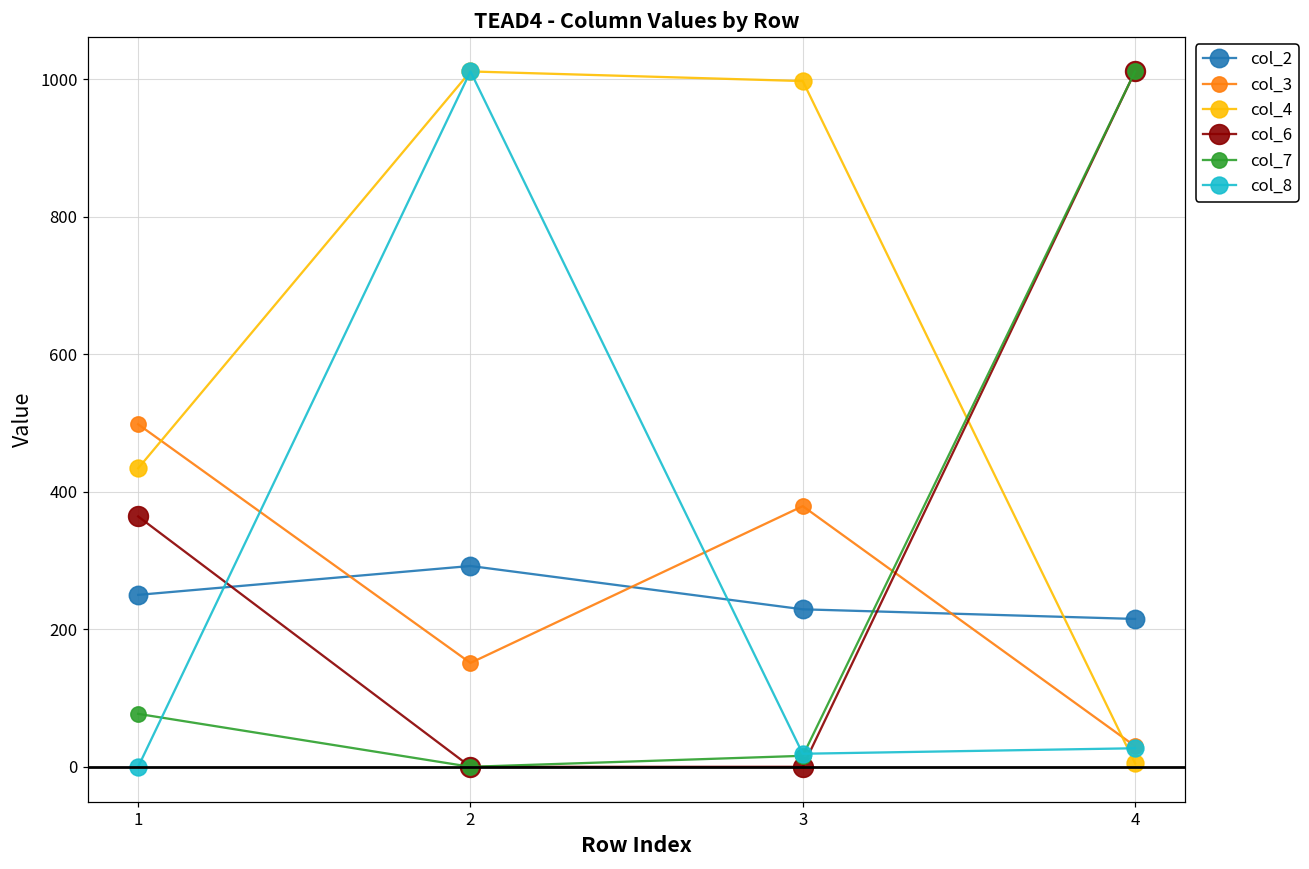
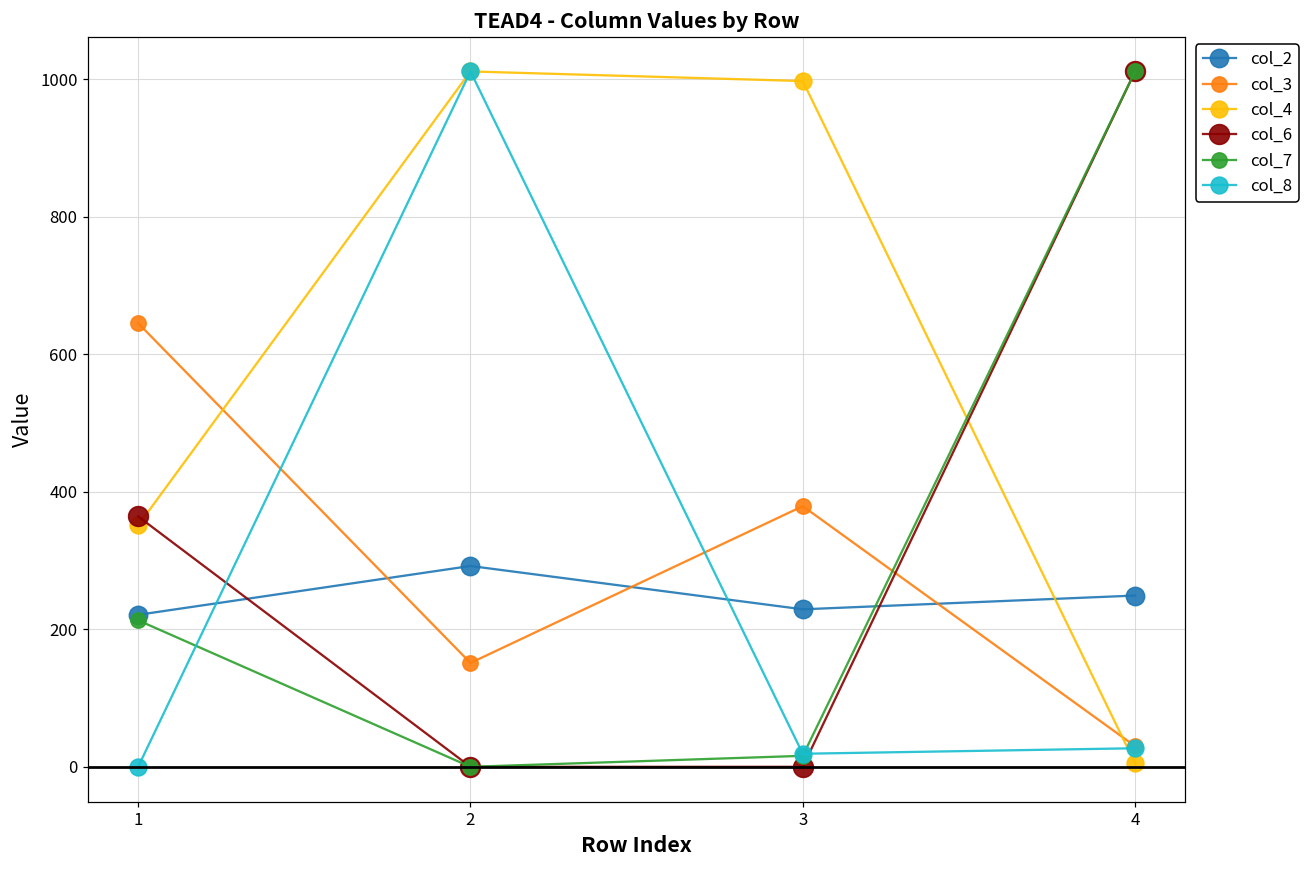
  {
    "col_2": {
-     "1": 250,
+     "1": 220,
      "2": 290,
      "3": 230,
-     "4": 220
+     "4": 250
    },
    "col_3": {
-     "1": 500,
+     "1": 650,
      "2": 150,
      "3": 380
    },
    "col_4": {
-     "1": 430,
+     "1": 350,
      "3": 1000,
      "4": 10
    },
    "col_6": {
      "1": 360,
      "3": 0
    },
    "col_7": {
-     "1": 80
+     "1": 210
    },
    "col_8": {
      "1": 0
    }
  }
